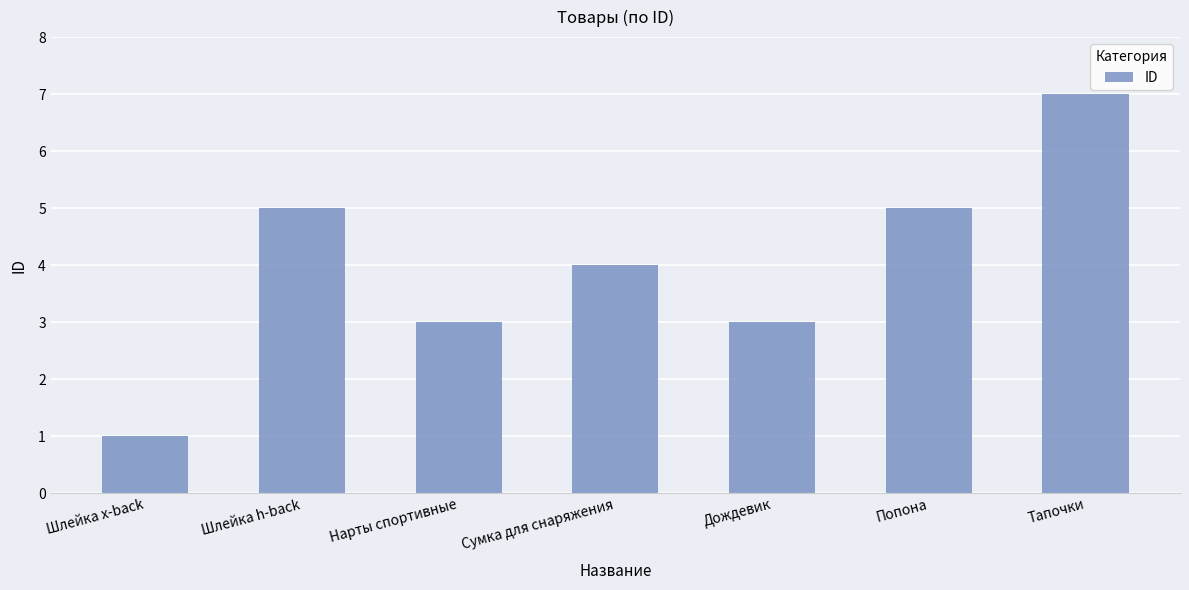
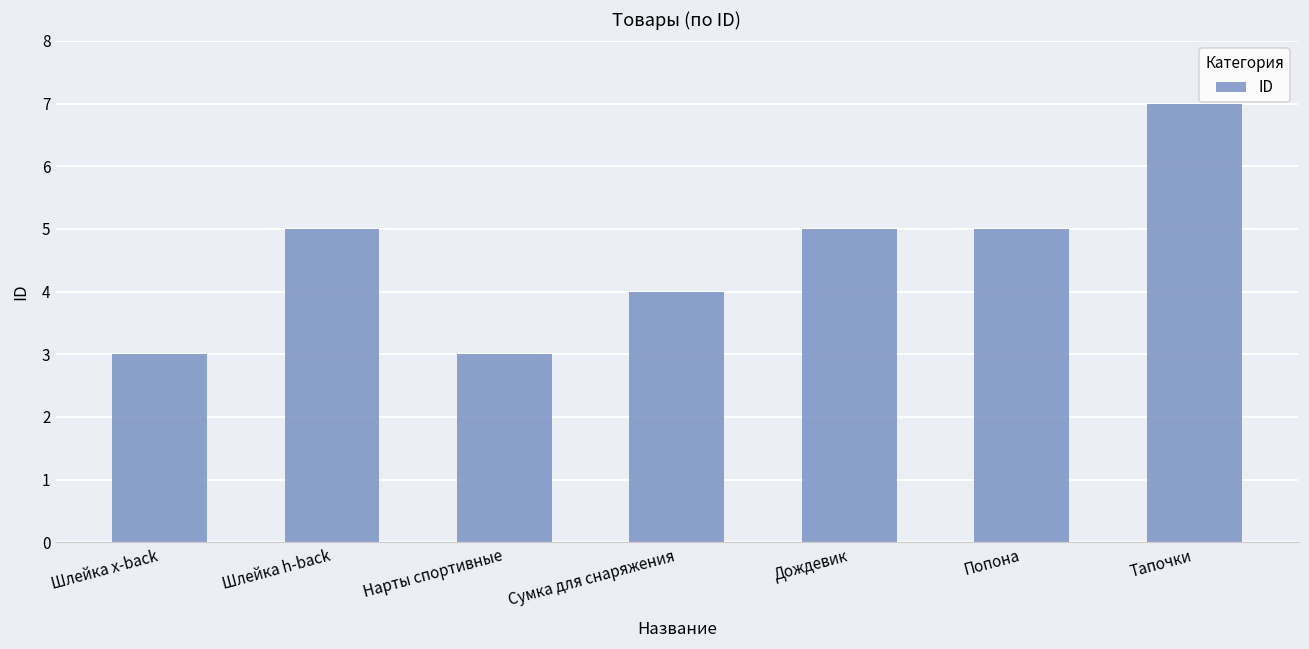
  {
-   "Шлейка x-back": 1,
+   "Шлейка x-back": 3,
    "Шлейка h-back": 5,
    "Нарты спортивные": 3,
    "Сумка для снаряжения": 4,
-   "Дождевик": 3,
+   "Дождевик": 5,
    "Попона": 5,
    "Тапочки": 7
  }
